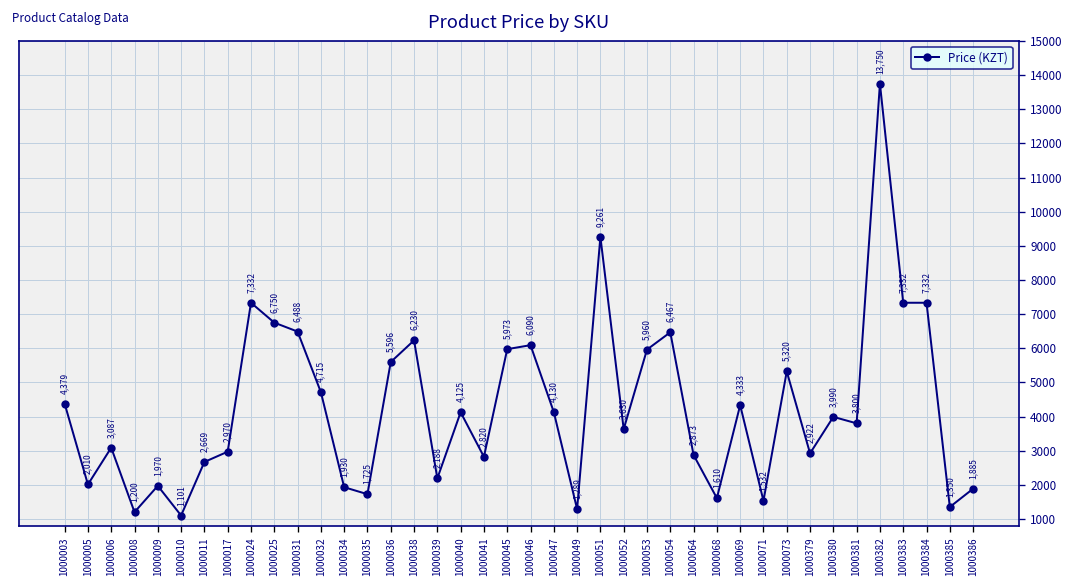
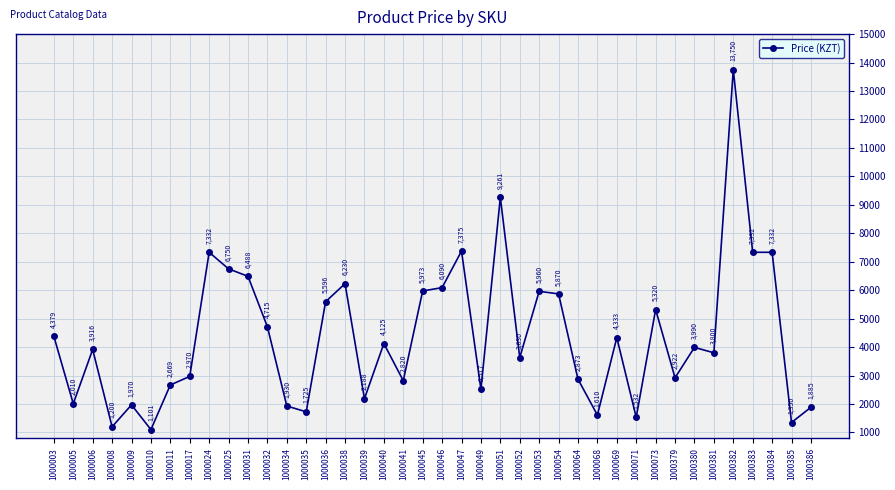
  {
    "1000003": "4,379",
    "1000005": "2,010",
-   "1000006": "3,087",
+   "1000006": "3,916",
    "1000008": "1,200",
    "1000009": "1,970",
    "1000010": "1,101",
    "1000011": "2,669",
    "1000017": "2,970",
    "1000024": "7,332",
    "1000025": "6,750",
    "1000031": "6,488",
    "1000032": "4,715",
    "1000034": "1,930",
    "1000035": "1,725",
    "1000036": "5,596",
    "1000038": "6,230",
    "1000039": "2,188",
    "1000040": "4,125",
    "1000041": "2,820",
    "1000045": "5,973",
    "1000046": "6,090",
-   "1000047": "4,130",
-   "1000049": "1,289",
+   "1000047": "7,375",
+   "1000049": "2,517",
    "1000051": "9,261",
    "1000052": "3,630",
    "1000053": "5,960",
-   "1000054": "6,467",
+   "1000054": "5,870",
    "1000064": "2,873",
    "1000068": "1,610",
    "1000069": "4,333",
    "1000071": "1,532",
    "1000073": "5,320",
    "1000379": "2,922",
    "1000380": "3,990",
    "1000381": "3,800",
    "1000382": "13,750",
    "1000383": "7,332",
    "1000384": "7,332",
    "1000385": "1,350",
    "1000386": "1,885"
  }
